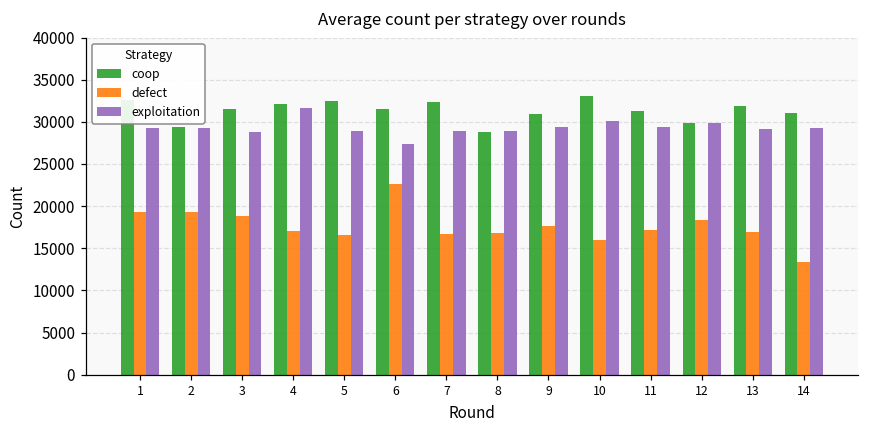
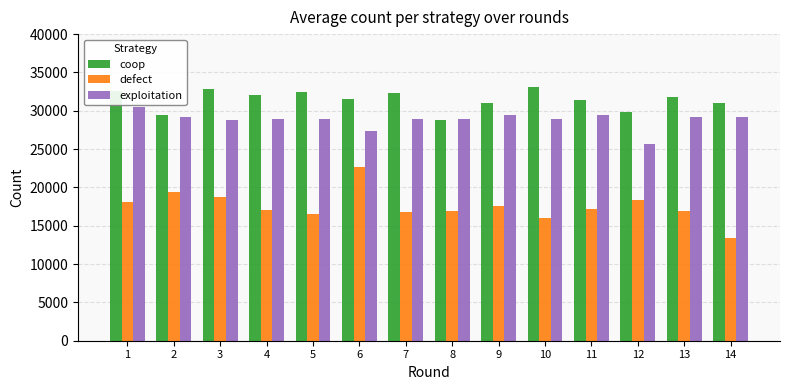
  {
    "coop": {
      "2": 29000,
-     "3": 32000,
+     "3": 33000,
      "4": 32000,
      "5": 32000,
      "6": 32000,
      "7": 32000,
      "8": 29000,
      "9": 31000,
      "10": 33000,
      "11": 31000,
      "12": 30000,
      "13": 32000,
      "14": 31000
    },
    "defect": {
-     "1": 19000,
+     "1": 18000,
      "2": 19000,
      "3": 19000,
      "4": 17000,
      "5": 17000,
      "6": 23000,
      "7": 17000,
      "8": 17000,
      "9": 18000,
      "10": 16000,
      "11": 17000,
      "12": 18000,
      "13": 17000,
      "14": 13000
    },
    "exploitation": {
-     "1": 29000,
+     "1": 30000,
      "2": 29000,
      "3": 29000,
-     "4": 32000,
+     "4": 29000,
      "5": 29000,
      "6": 27000,
      "7": 29000,
      "8": 29000,
      "9": 29000,
-     "10": 30000,
+     "10": 29000,
      "11": 29000,
-     "12": 30000,
+     "12": 26000,
      "13": 29000,
      "14": 29000
    }
  }
